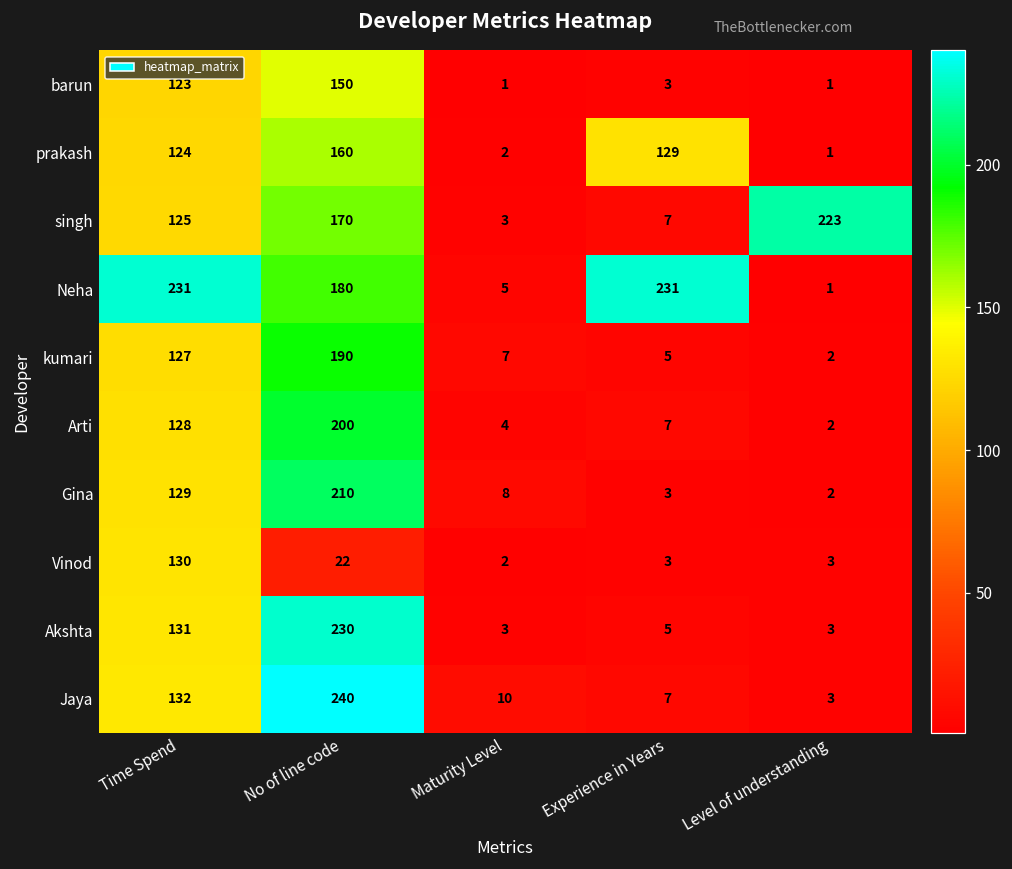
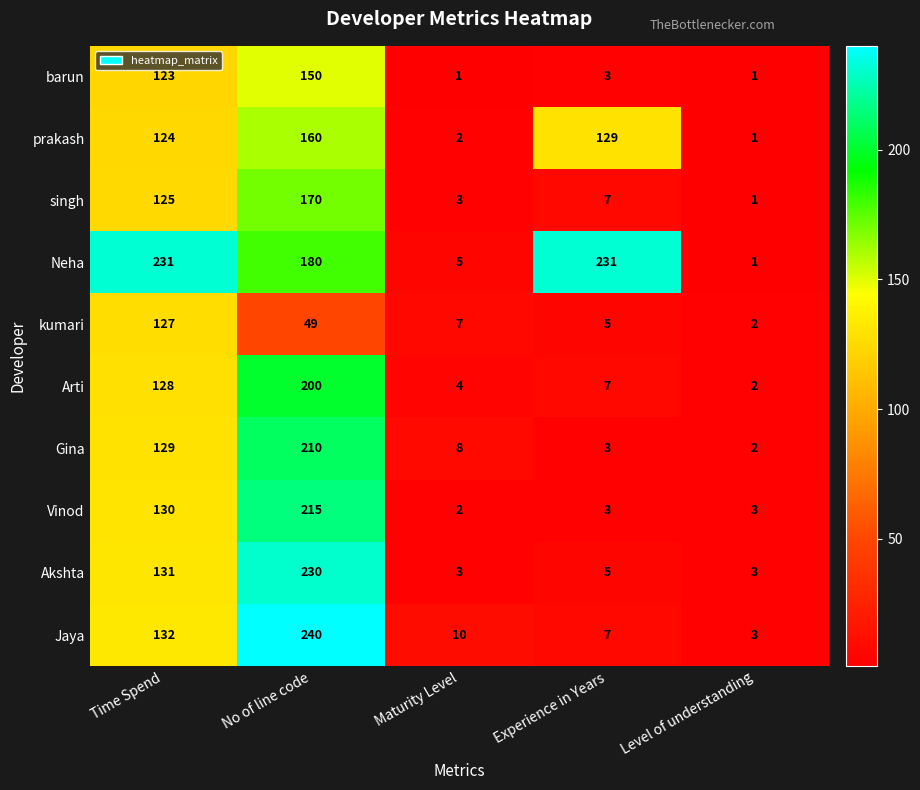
  {
    "barun": {
      "Time Spend": 123,
      "No of line code": 150,
      "Maturity Level": 1,
      "Experience in Years": 3,
      "Level of understanding": 1
    },
    "prakash": {
      "Time Spend": 124,
      "No of line code": 160,
      "Maturity Level": 2,
      "Experience in Years": 129,
      "Level of understanding": 1
    },
    "singh": {
      "Time Spend": 125,
      "No of line code": 170,
      "Maturity Level": 3,
      "Experience in Years": 7,
-     "Level of understanding": 223
+     "Level of understanding": 1
    },
    "Neha": {
      "Time Spend": 231,
      "No of line code": 180,
      "Maturity Level": 5,
      "Experience in Years": 231,
      "Level of understanding": 1
    },
    "kumari": {
      "Time Spend": 127,
-     "No of line code": 190,
+     "No of line code": 49,
      "Maturity Level": 7,
      "Experience in Years": 5,
      "Level of understanding": 2
    },
    "Arti": {
      "Time Spend": 128,
      "No of line code": 200,
      "Maturity Level": 4,
      "Experience in Years": 7,
      "Level of understanding": 2
    },
    "Gina": {
      "Time Spend": 129,
      "No of line code": 210,
      "Maturity Level": 8,
      "Experience in Years": 3,
      "Level of understanding": 2
    },
    "Vinod": {
      "Time Spend": 130,
-     "No of line code": 22,
+     "No of line code": 215,
      "Maturity Level": 2,
      "Experience in Years": 3,
      "Level of understanding": 3
    },
    "Akshta": {
      "Time Spend": 131,
      "No of line code": 230,
      "Maturity Level": 3,
      "Experience in Years": 5,
      "Level of understanding": 3
    },
    "Jaya": {
      "Time Spend": 132,
      "No of line code": 240,
      "Maturity Level": 10,
      "Experience in Years": 7,
      "Level of understanding": 3
    }
  }
